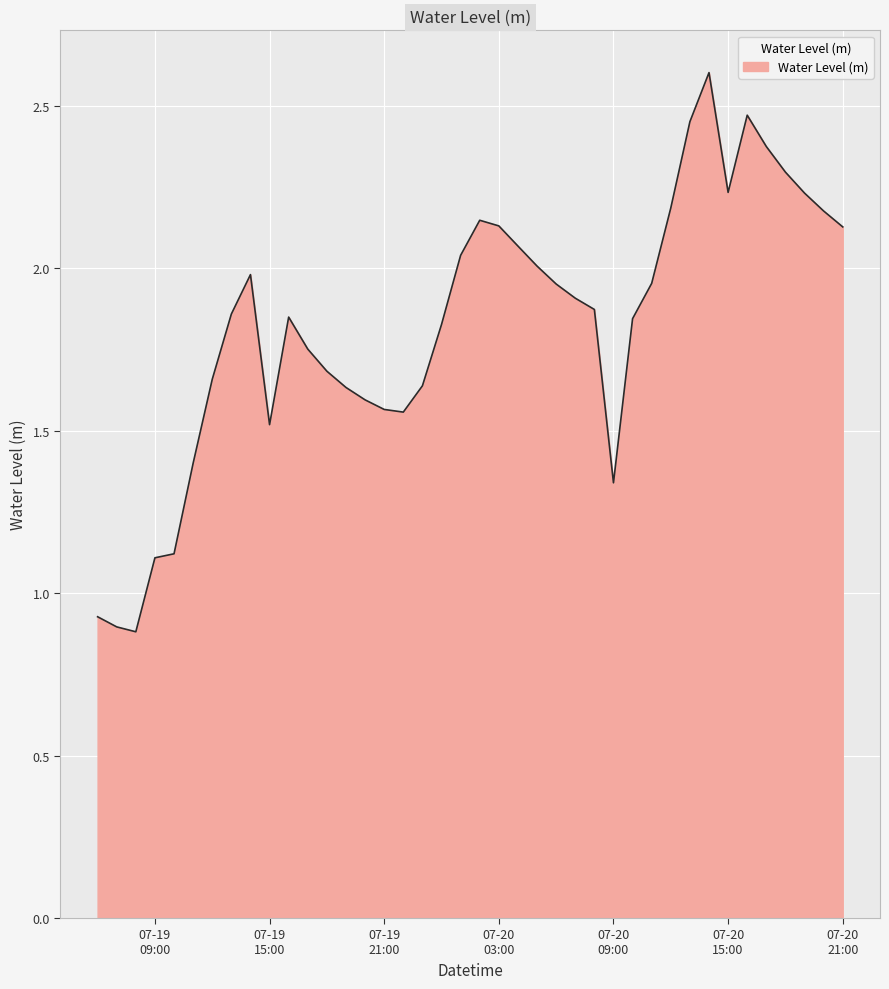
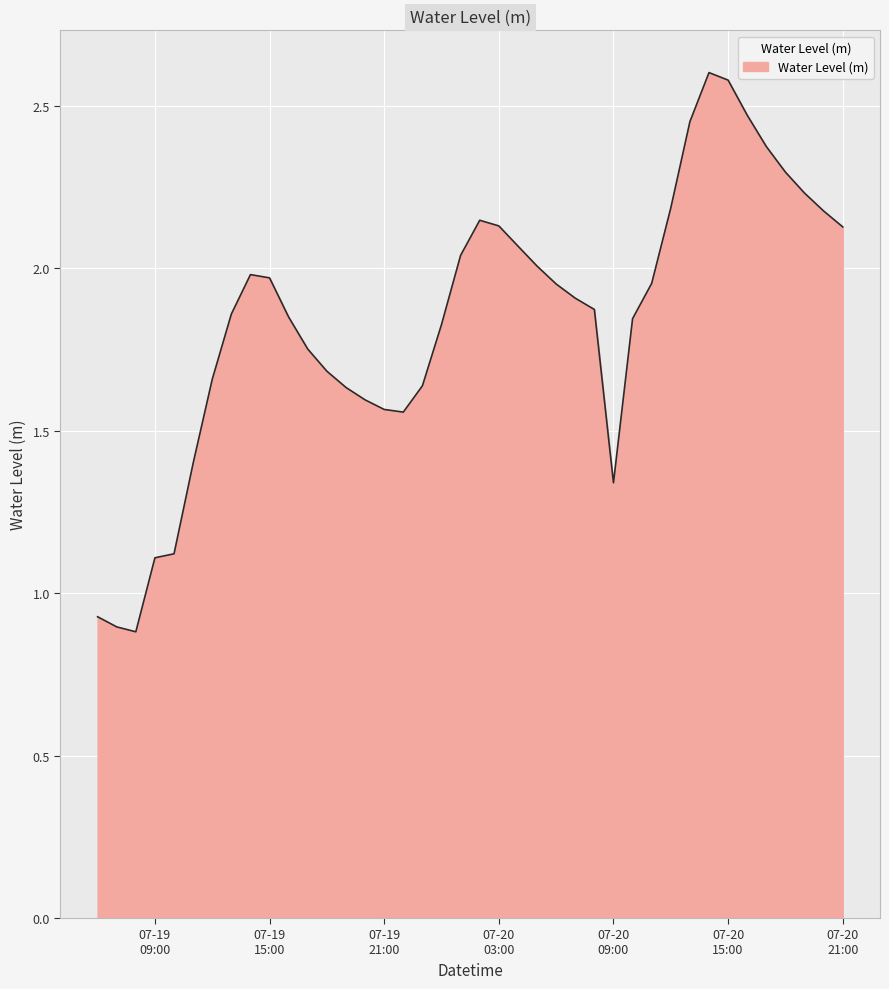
  {
    "07-19 09:00": 1.11,
-   "07-19 15:00": 1.52,
+   "07-19 15:00": 1.97,
    "07-19 21:00": 1.57,
    "07-20 03:00": 2.13,
    "07-20 09:00": 1.34,
-   "07-20 15:00": 2.23,
+   "07-20 15:00": 2.58,
    "07-20 21:00": 2.13
  }
